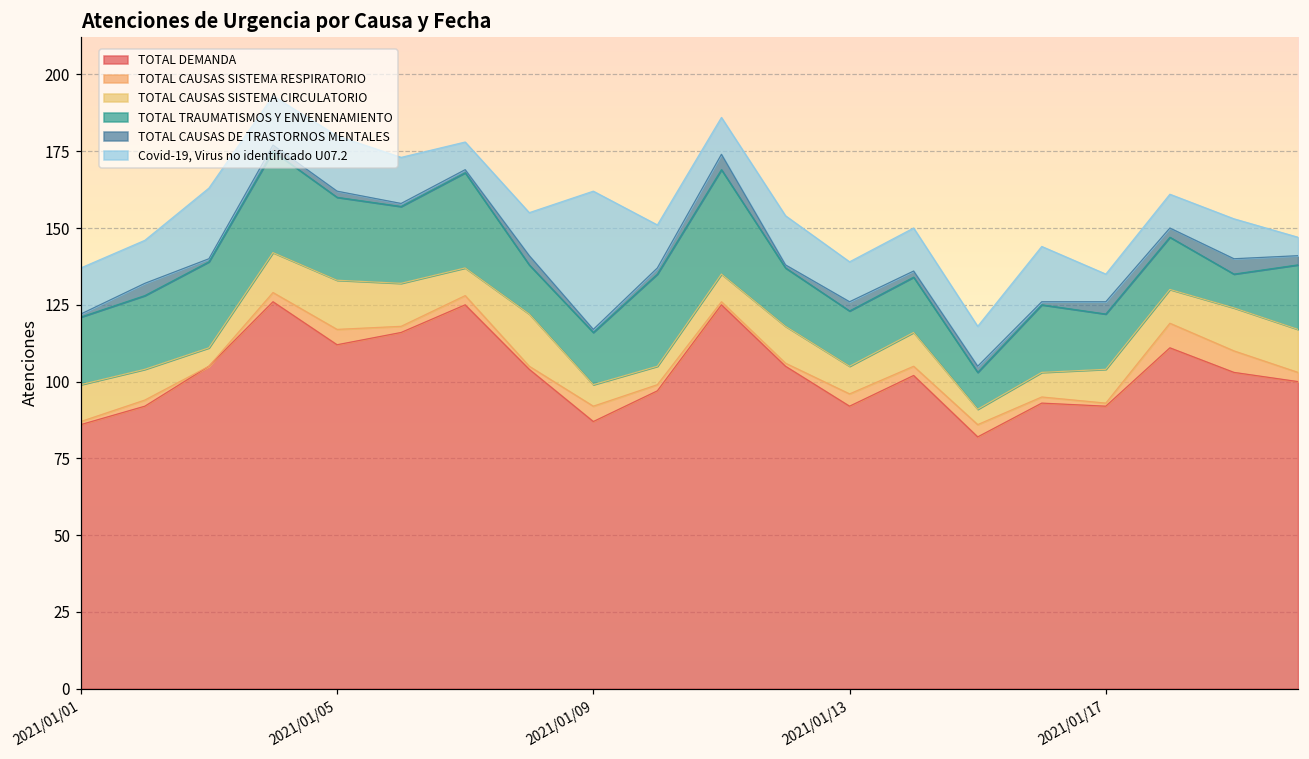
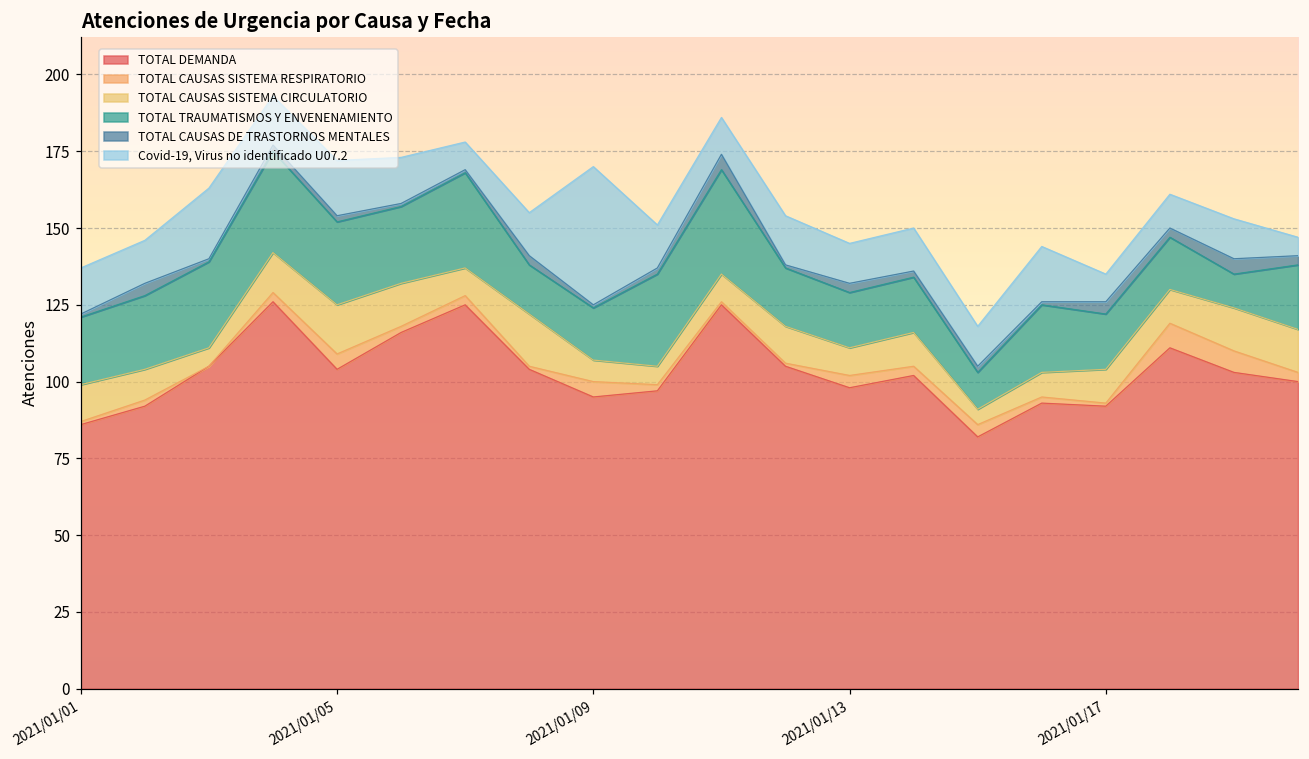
  {
    "TOTAL DEMANDA": {
      "2021/01/01": 86,
-     "2021/01/05": 112,
-     "2021/01/09": 87,
-     "2021/01/13": 92,
+     "2021/01/05": 104,
+     "2021/01/09": 95,
+     "2021/01/13": 98,
      "2021/01/17": 92
    },
    "Covid-19, Virus no identificado U07.2": {
      "2021/01/01": 15,
      "2021/01/09": 45,
      "2021/01/13": 13,
      "2021/01/17": 9
    }
  }
